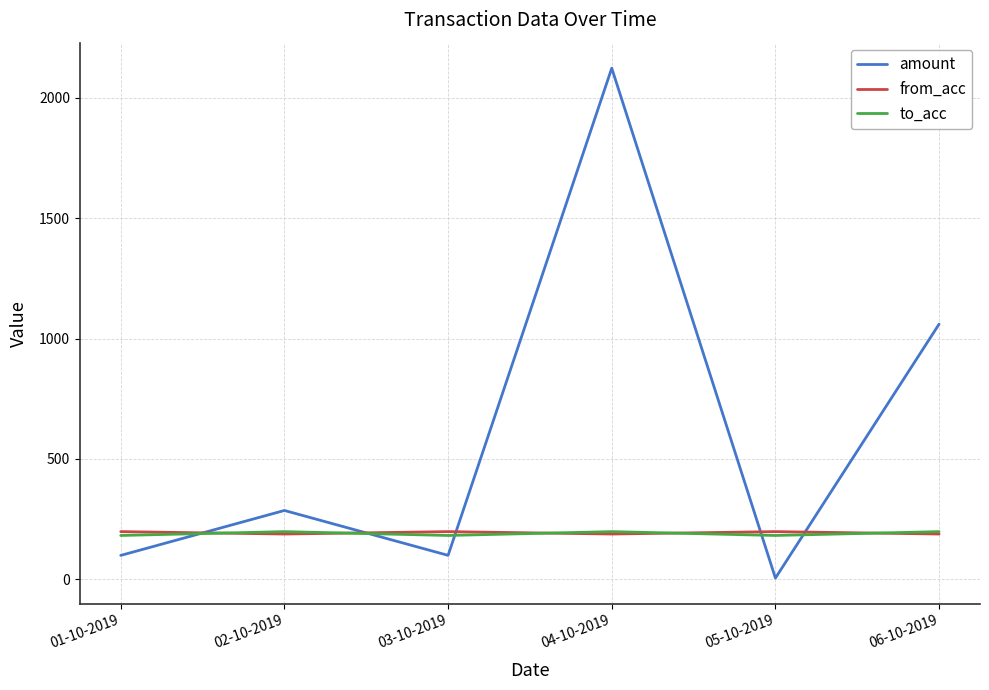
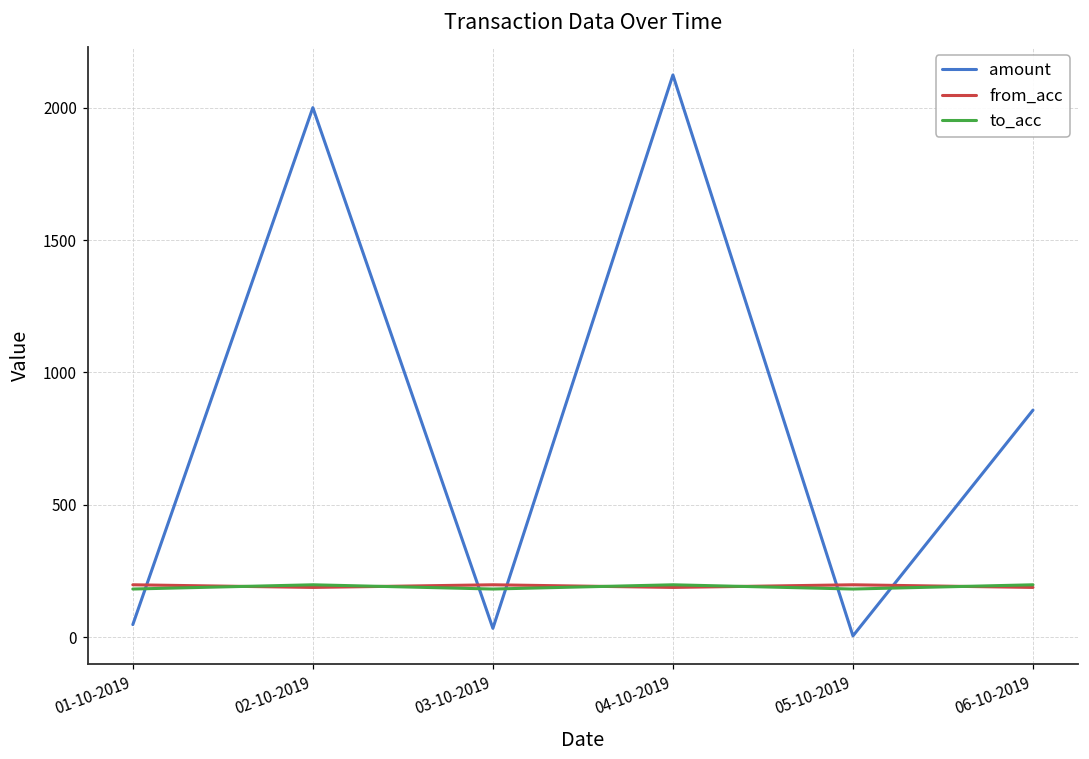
  {
    "amount": {
-     "01-10-2019": 100,
-     "02-10-2019": 290,
-     "03-10-2019": 100,
+     "01-10-2019": 50,
+     "02-10-2019": 2000,
+     "03-10-2019": 30,
      "04-10-2019": 2120,
      "05-10-2019": 10,
-     "06-10-2019": 1060
+     "06-10-2019": 860
    },
    "from_acc": {
      "01-10-2019": 200,
      "03-10-2019": 200,
      "05-10-2019": 200
    },
    "to_acc": {
      "01-10-2019": 180,
      "03-10-2019": 180,
      "05-10-2019": 180
    }
  }
